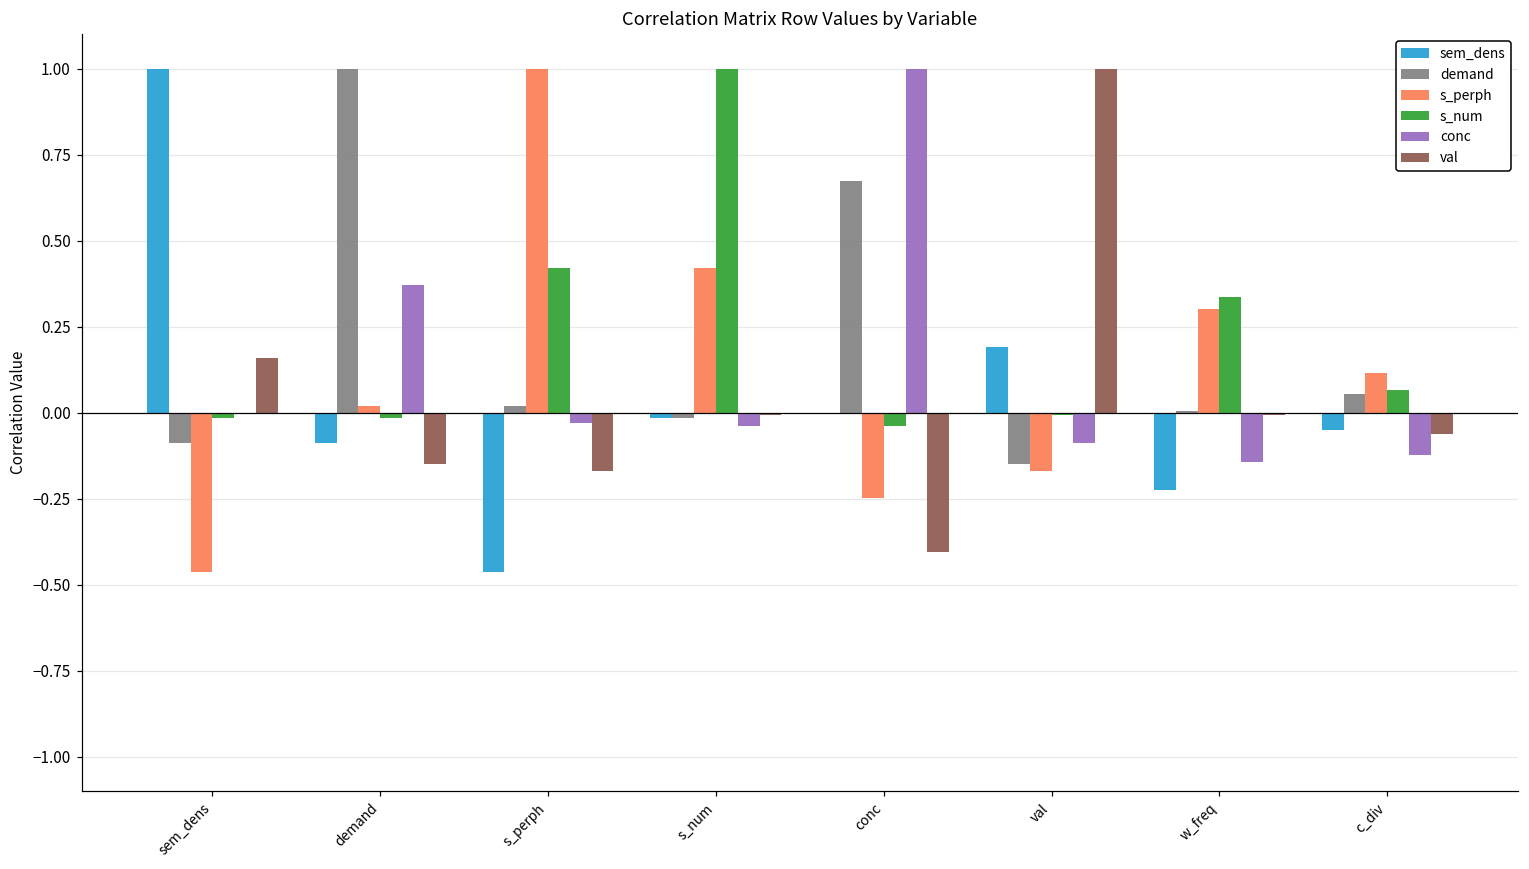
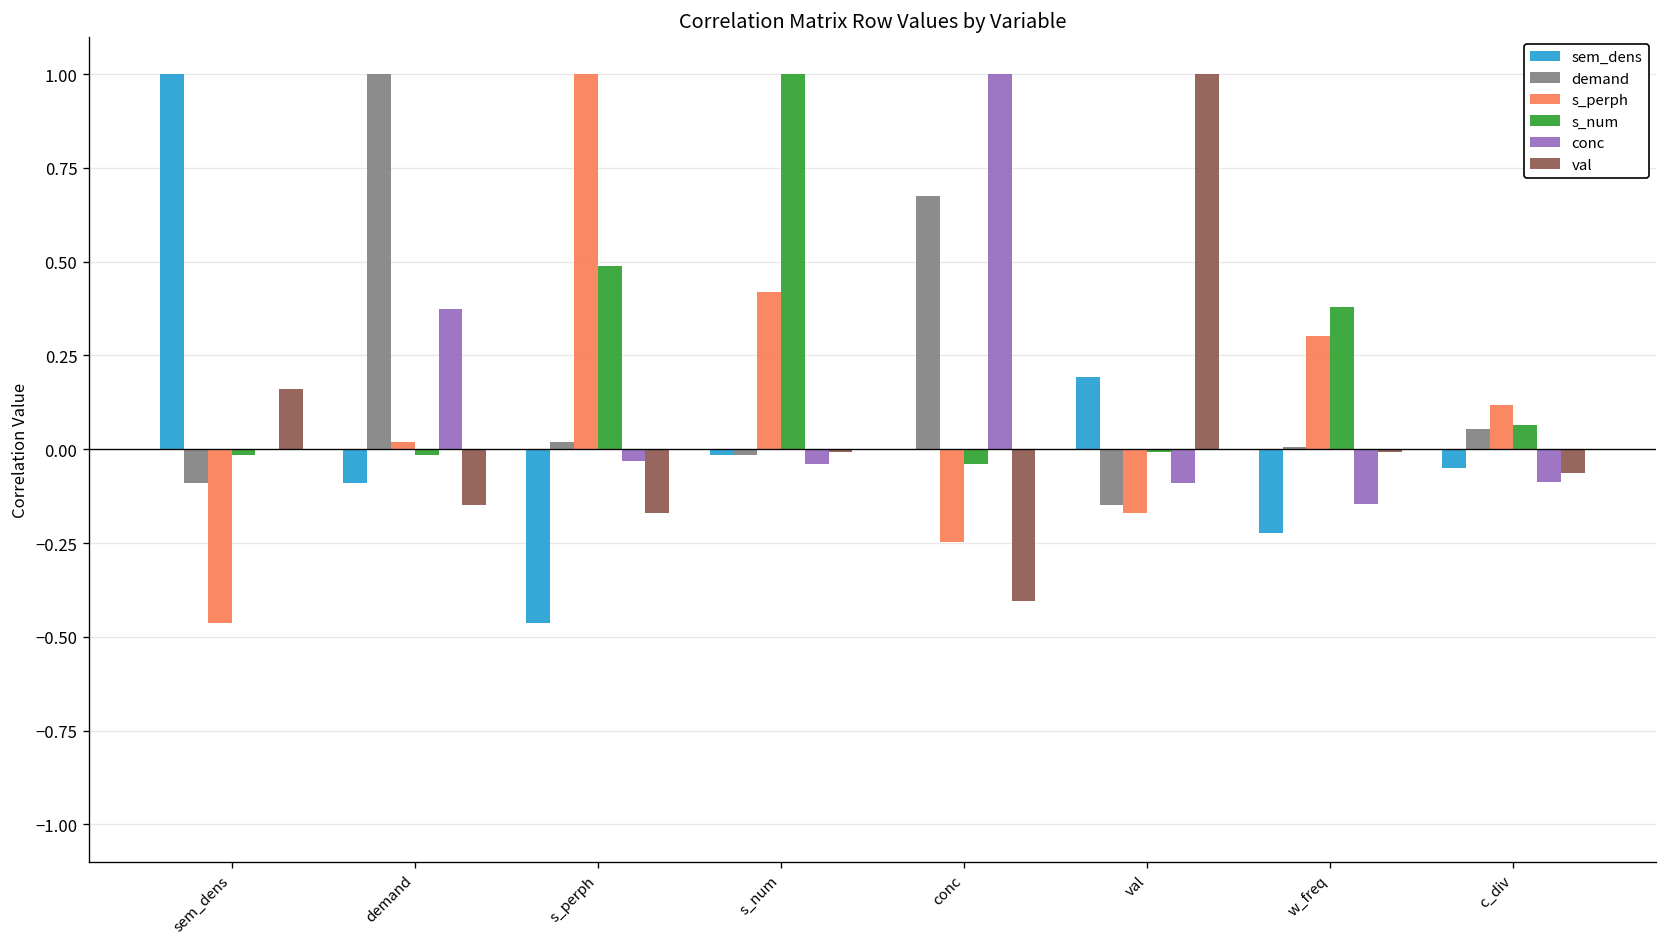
  {
    "sem_dens": {
      "sem_dens": 1.00,
      "demand": -0.09,
      "s_perph": -0.46,
      "s_num": -0.01,
      "val": 0.19,
      "w_freq": -0.22,
      "c_div": -0.05
    },
    "demand": {
      "sem_dens": -0.09,
      "demand": 1.00,
      "s_perph": 0.02,
      "s_num": -0.02,
      "conc": 0.67,
      "val": -0.15,
      "c_div": 0.05
    },
    "s_perph": {
      "sem_dens": -0.46,
      "demand": 0.02,
      "s_perph": 1.00,
      "s_num": 0.42,
      "conc": -0.25,
      "val": -0.17,
      "w_freq": 0.30,
      "c_div": 0.12
    },
    "s_num": {
      "sem_dens": -0.01,
      "demand": -0.02,
-     "s_perph": 0.42,
+     "s_perph": 0.49,
      "s_num": 1.00,
      "conc": -0.04,
-     "w_freq": 0.34,
+     "w_freq": 0.38,
      "c_div": 0.07
    },
    "conc": {
      "demand": 0.37,
      "s_perph": -0.03,
      "s_num": -0.04,
      "conc": 1.00,
      "val": -0.09,
      "w_freq": -0.14,
-     "c_div": -0.12
+     "c_div": -0.09
    },
    "val": {
      "sem_dens": 0.16,
      "demand": -0.15,
      "s_perph": -0.17,
      "conc": -0.40,
      "val": 1.00,
      "c_div": -0.06
    }
  }
